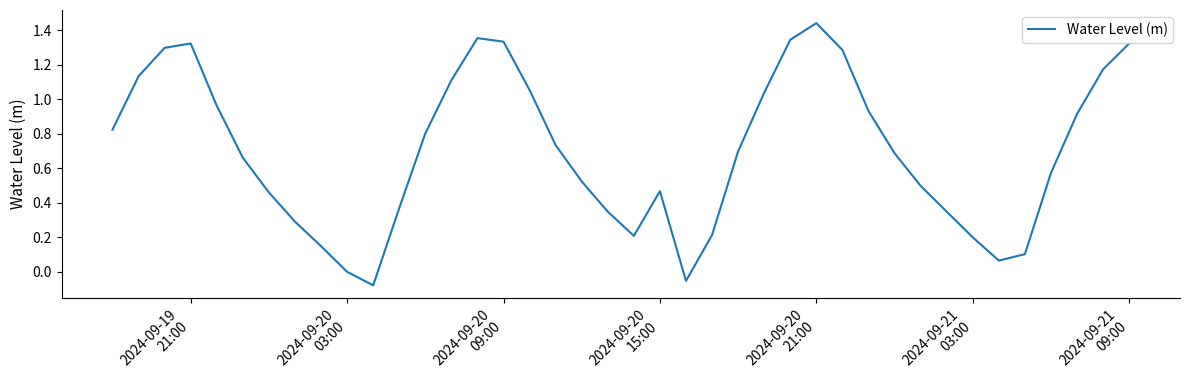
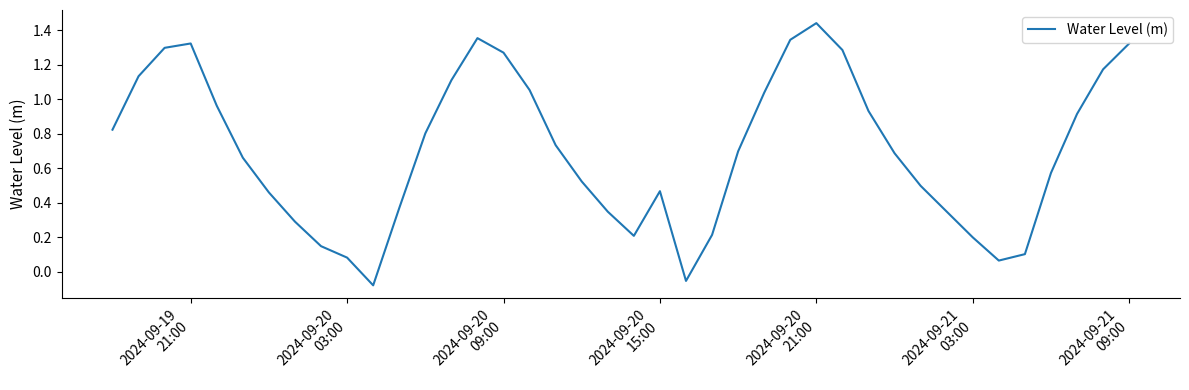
  {
    "2024-09-19 21:00": 1.32,
-   "2024-09-20 03:00": 0.00,
-   "2024-09-20 09:00": 1.33,
+   "2024-09-20 03:00": 0.08,
+   "2024-09-20 09:00": 1.27,
    "2024-09-20 15:00": 0.47,
    "2024-09-20 21:00": 1.44,
    "2024-09-21 03:00": 0.20,
    "2024-09-21 09:00": 1.32
  }
